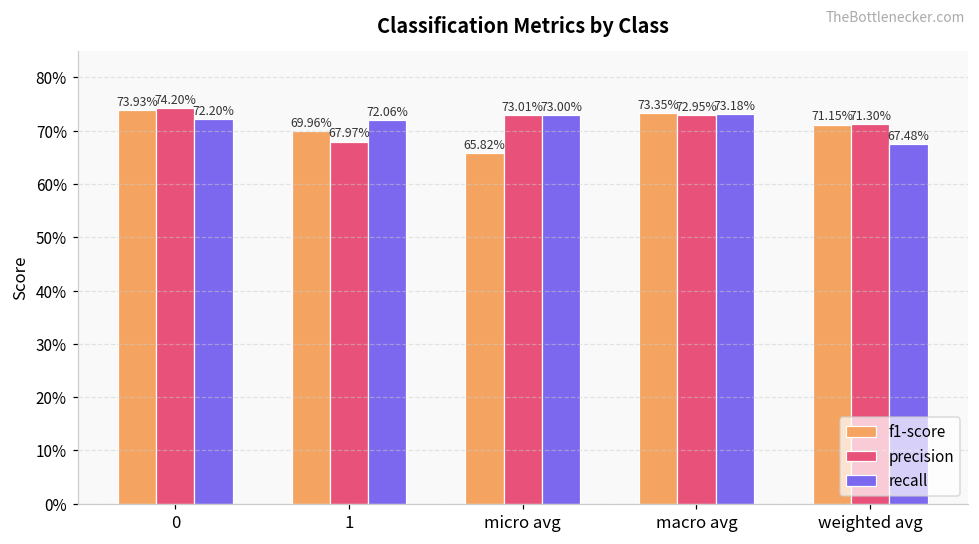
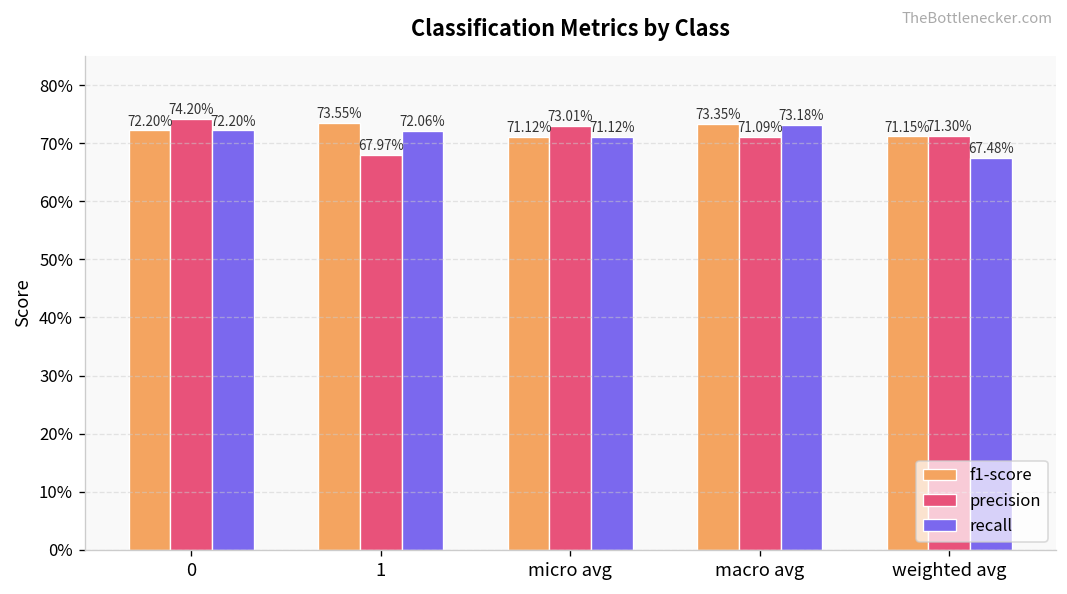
  {
    "f1-score": {
-     "0": "73.93%",
-     "1": "69.96%",
-     "micro avg": "65.82%",
+     "0": "72.20%",
+     "1": "73.55%",
+     "micro avg": "71.12%",
      "macro avg": "73.35%",
      "weighted avg": "71.15%"
    },
    "precision": {
      "0": "74.20%",
      "1": "67.97%",
      "micro avg": "73.01%",
-     "macro avg": "72.95%",
+     "macro avg": "71.09%",
      "weighted avg": "71.30%"
    },
    "recall": {
      "0": "72.20%",
      "1": "72.06%",
-     "micro avg": "73.00%",
+     "micro avg": "71.12%",
      "macro avg": "73.18%",
      "weighted avg": "67.48%"
    }
  }
